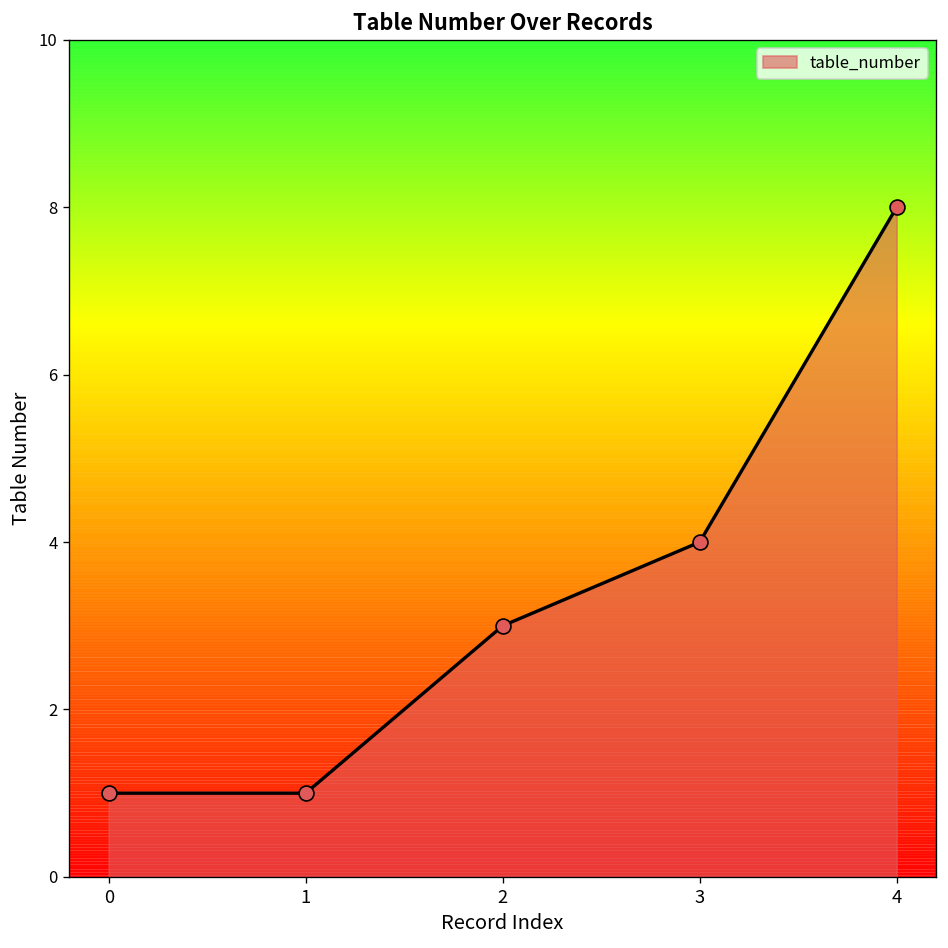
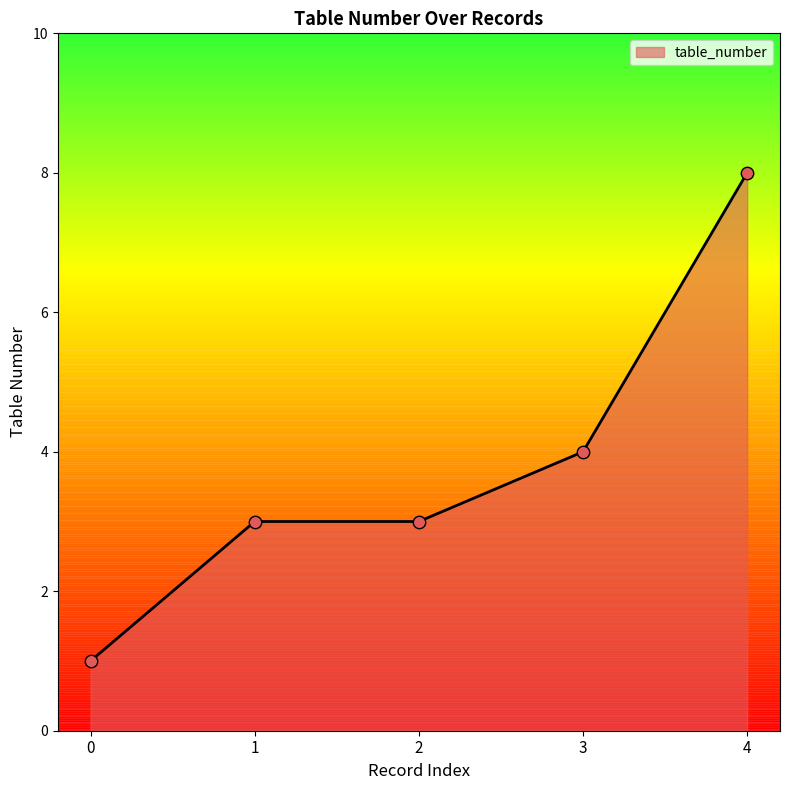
  {
    "0": 1,
-   "1": 1,
+   "1": 3,
    "2": 3,
    "3": 4,
    "4": 8
  }
